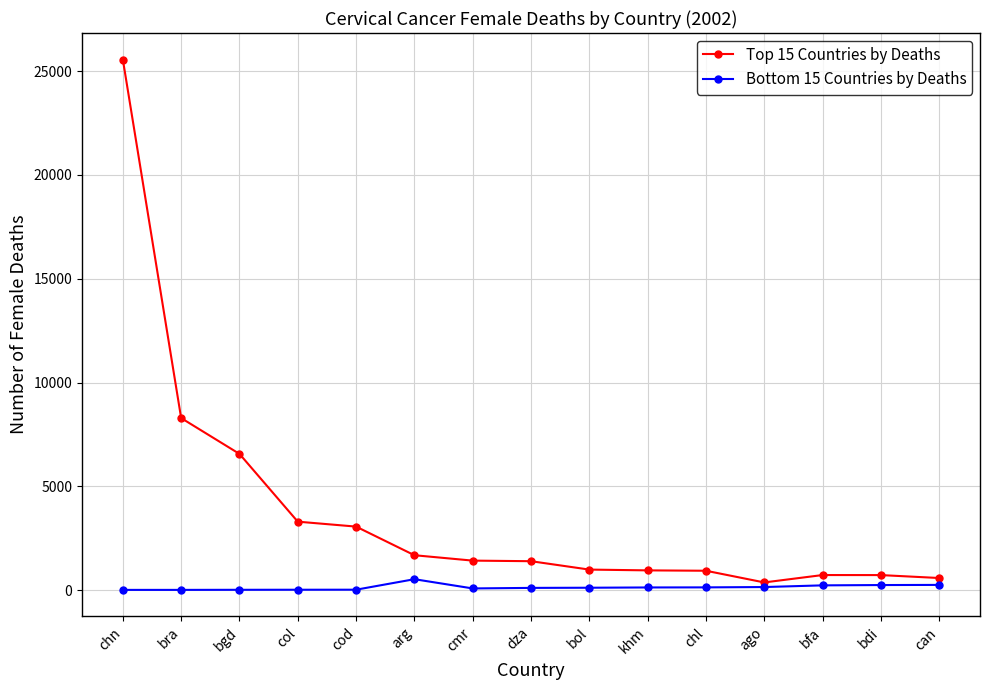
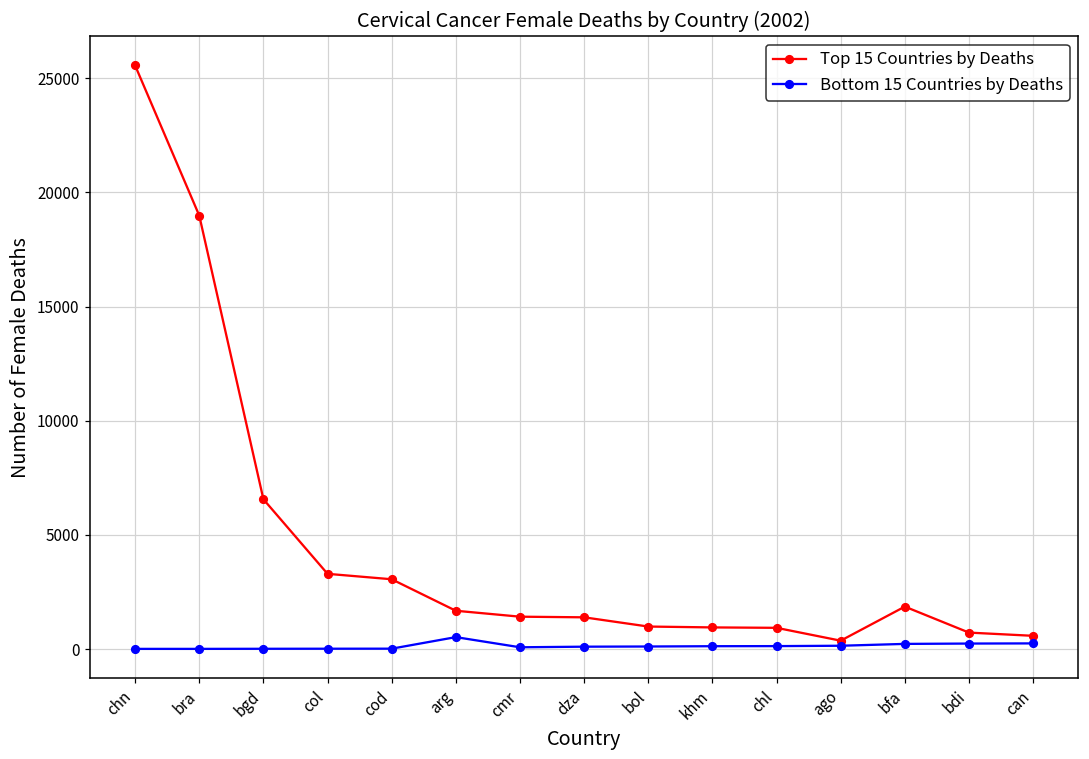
  {
    "Top 15 Countries by Deaths": {
      "chn": 25600,
-     "bra": 8300,
+     "bra": 19000,
      "bgd": 6600,
      "col": 3300,
      "cod": 3100,
      "arg": 1700,
      "cmr": 1400,
      "dza": 1400,
      "bol": 1000,
      "khm": 900,
      "chl": 900,
      "ago": 400,
-     "bfa": 700,
+     "bfa": 1900,
      "bdi": 700,
      "can": 600
    },
    "Bottom 15 Countries by Deaths": {
      "chn": 0,
      "bra": 0,
      "bgd": 0,
      "col": 0,
      "cod": 0,
      "arg": 500,
      "cmr": 100,
      "dza": 100,
      "bol": 100,
      "khm": 100,
      "chl": 100,
      "ago": 100,
      "bfa": 200,
      "bdi": 200,
      "can": 200
    }
  }
